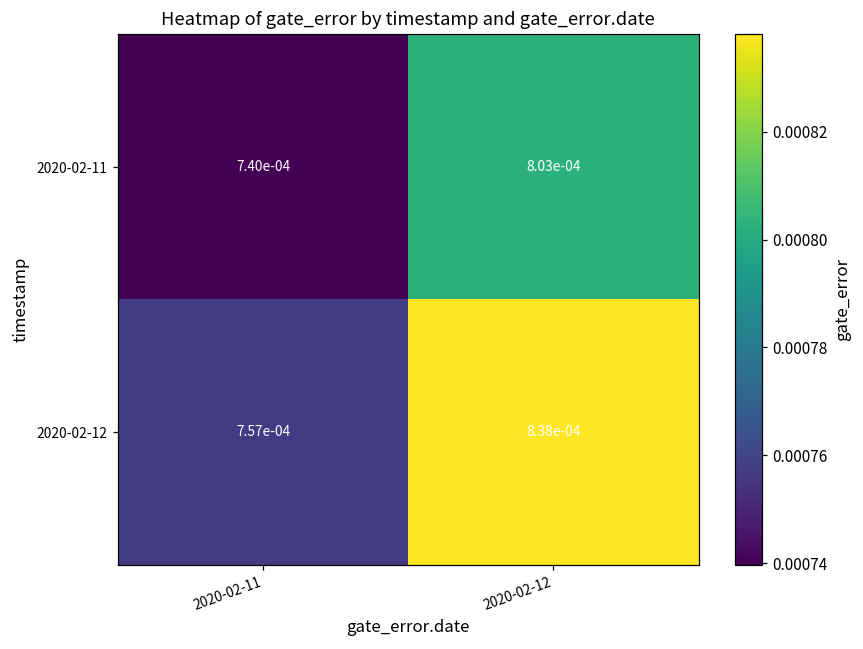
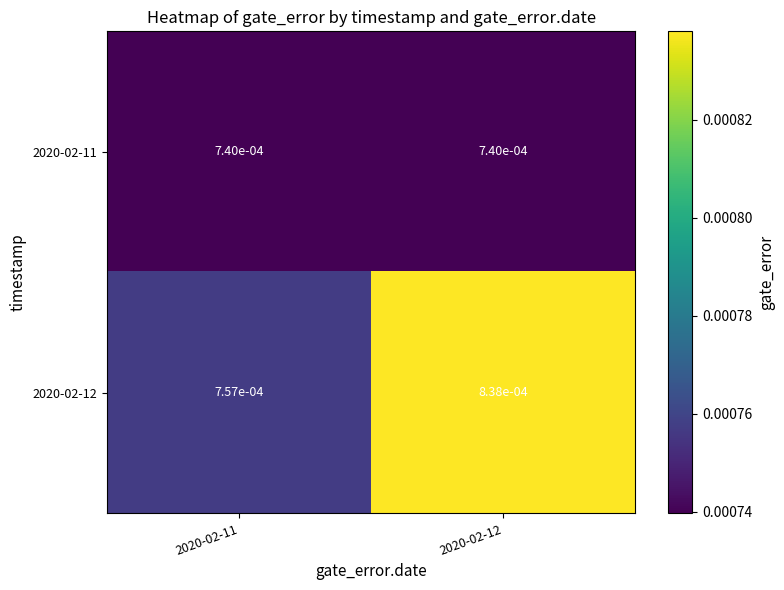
  {
    "2020-02-11": {
      "2020-02-11": "7.40e-04",
-     "2020-02-12": "8.03e-04"
+     "2020-02-12": "7.40e-04"
    },
    "2020-02-12": {
      "2020-02-11": "7.57e-04",
      "2020-02-12": "8.38e-04"
    }
  }
